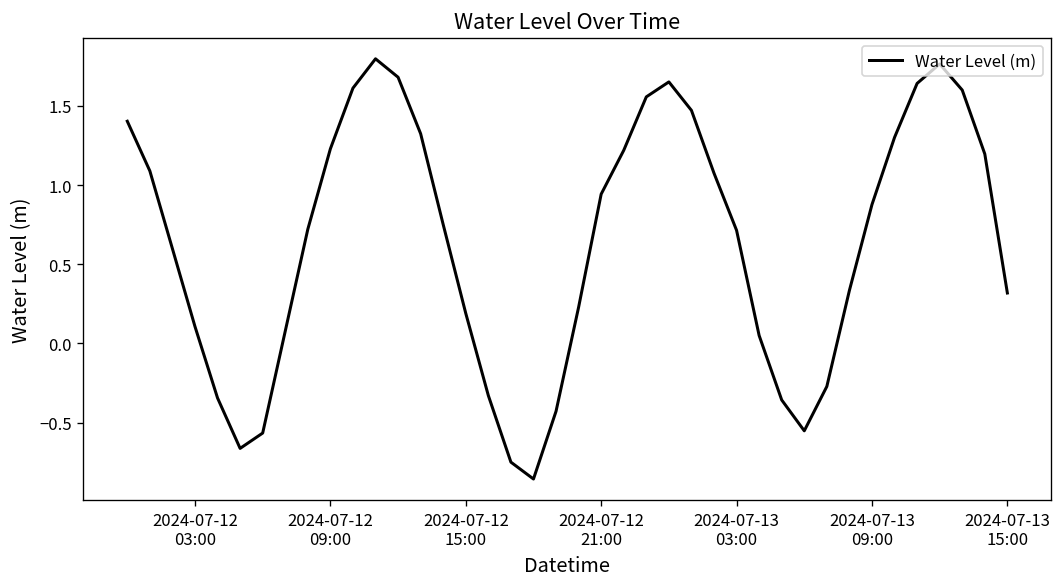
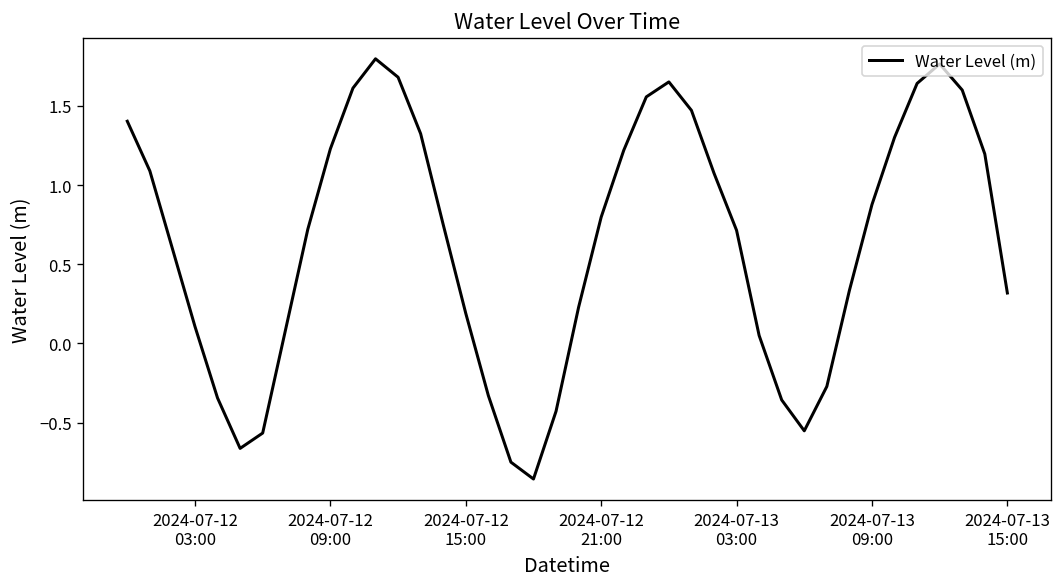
  {
    "2024-07-12 03:00": 0.11,
    "2024-07-12 09:00": 1.23,
    "2024-07-12 15:00": 0.19,
-   "2024-07-12 21:00": 0.94,
+   "2024-07-12 21:00": 0.80,
    "2024-07-13 03:00": 0.71,
    "2024-07-13 09:00": 0.88,
    "2024-07-13 15:00": 0.32
  }
